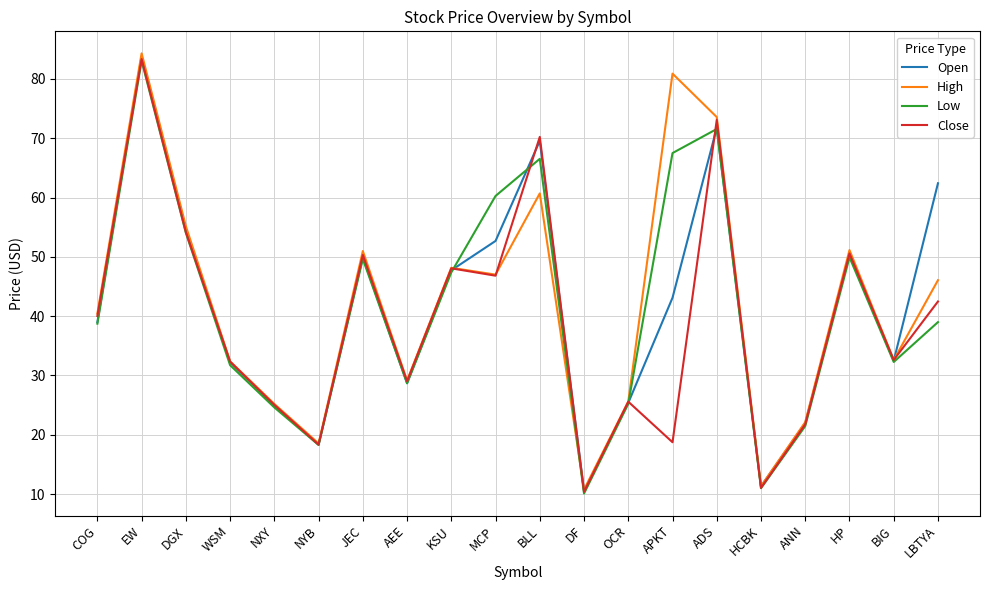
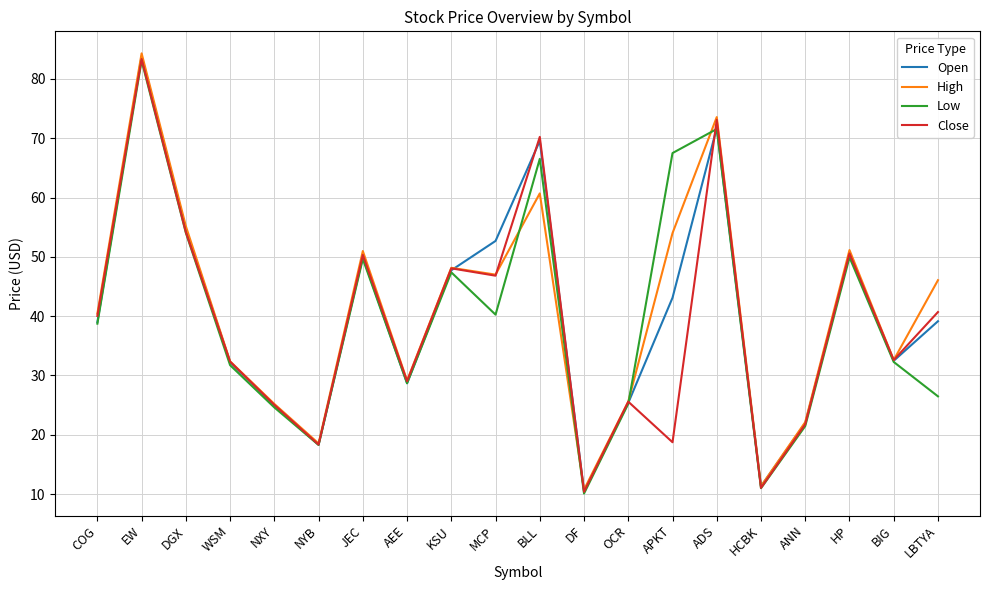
  {
    "Open": {
      "EW": 84,
      "DGX": 55,
      "MCP": 53,
      "BLL": 70,
      "APKT": 43,
-     "LBTYA": 62
+     "LBTYA": 39
    },
    "High": {
      "EW": 84,
      "DGX": 55,
      "JEC": 51,
      "BLL": 61,
-     "APKT": 81,
+     "APKT": 54,
      "ADS": 74,
      "HP": 51,
      "LBTYA": 46
    },
    "Low": {
      "WSM": 32,
-     "MCP": 60,
+     "MCP": 40,
      "BLL": 67,
      "APKT": 68,
      "HP": 50,
-     "LBTYA": 39
+     "LBTYA": 26
    },
    "Close": {
      "BLL": 70,
      "APKT": 19,
      "ADS": 73,
-     "LBTYA": 42
+     "LBTYA": 41
    }
  }
